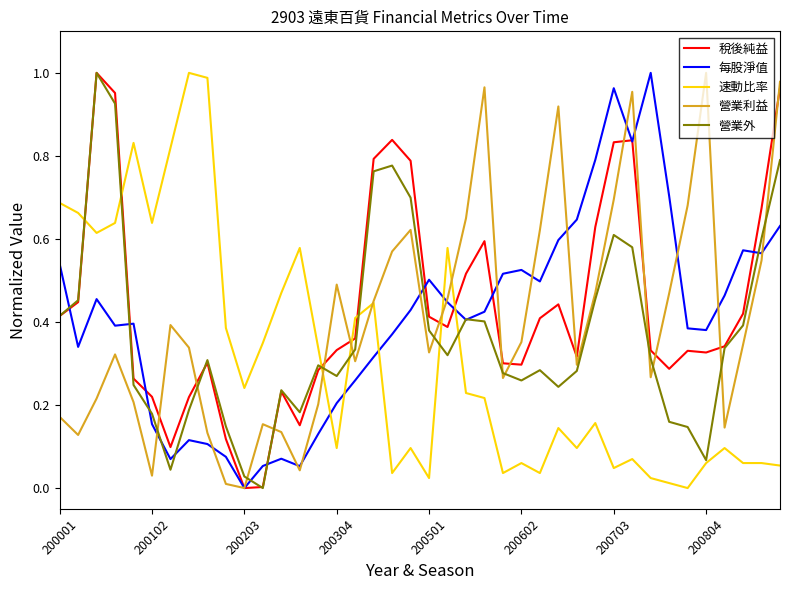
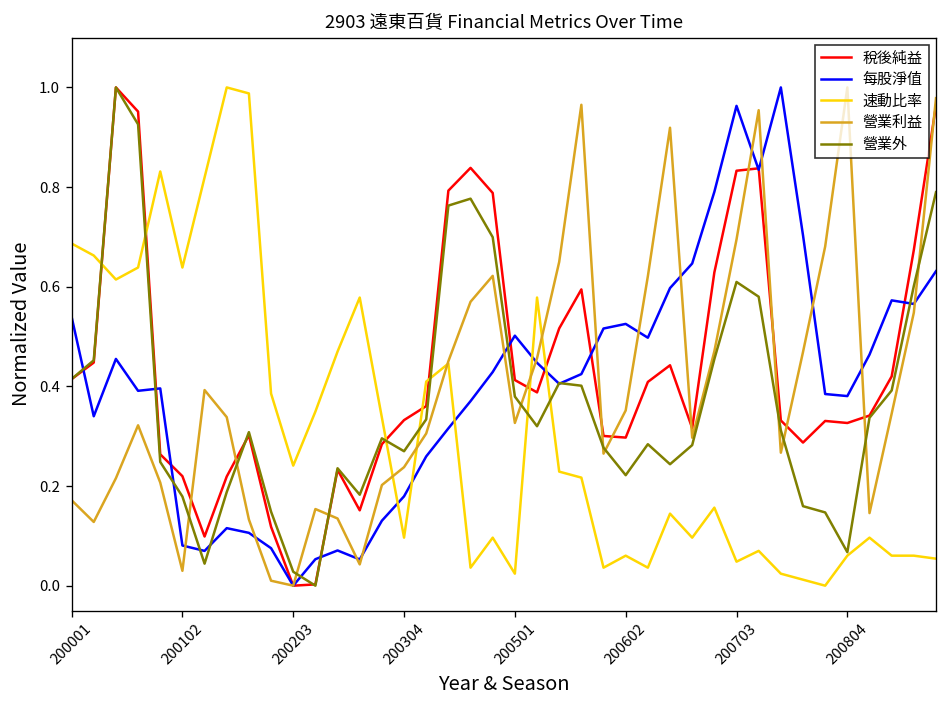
  {
    "稅後純益": {
      "200102": 0.22,
      "200304": 0.33,
      "200501": 0.41,
      "200602": 0.30,
      "200703": 0.83,
      "200804": 0.33
    },
    "每股淨值": {
      "200001": 0.54,
-     "200102": 0.15,
-     "200304": 0.20,
+     "200102": 0.08,
+     "200304": 0.18,
      "200501": 0.50,
      "200602": 0.53,
      "200703": 0.96,
      "200804": 0.38
    },
    "速動比率": {
      "200001": 0.69,
      "200102": 0.64,
      "200203": 0.24,
      "200304": 0.10,
      "200501": 0.02,
      "200602": 0.06,
      "200703": 0.05,
      "200804": 0.06
    },
    "營業利益": {
      "200001": 0.17,
      "200102": 0.03,
-     "200304": 0.49,
+     "200304": 0.24,
      "200501": 0.33,
      "200602": 0.35,
      "200703": 0.69
    },
    "營業外": {
      "200102": 0.18,
      "200203": 0.03,
      "200304": 0.27,
      "200501": 0.38,
-     "200602": 0.26,
+     "200602": 0.22,
      "200703": 0.61,
      "200804": 0.07
    }
  }
